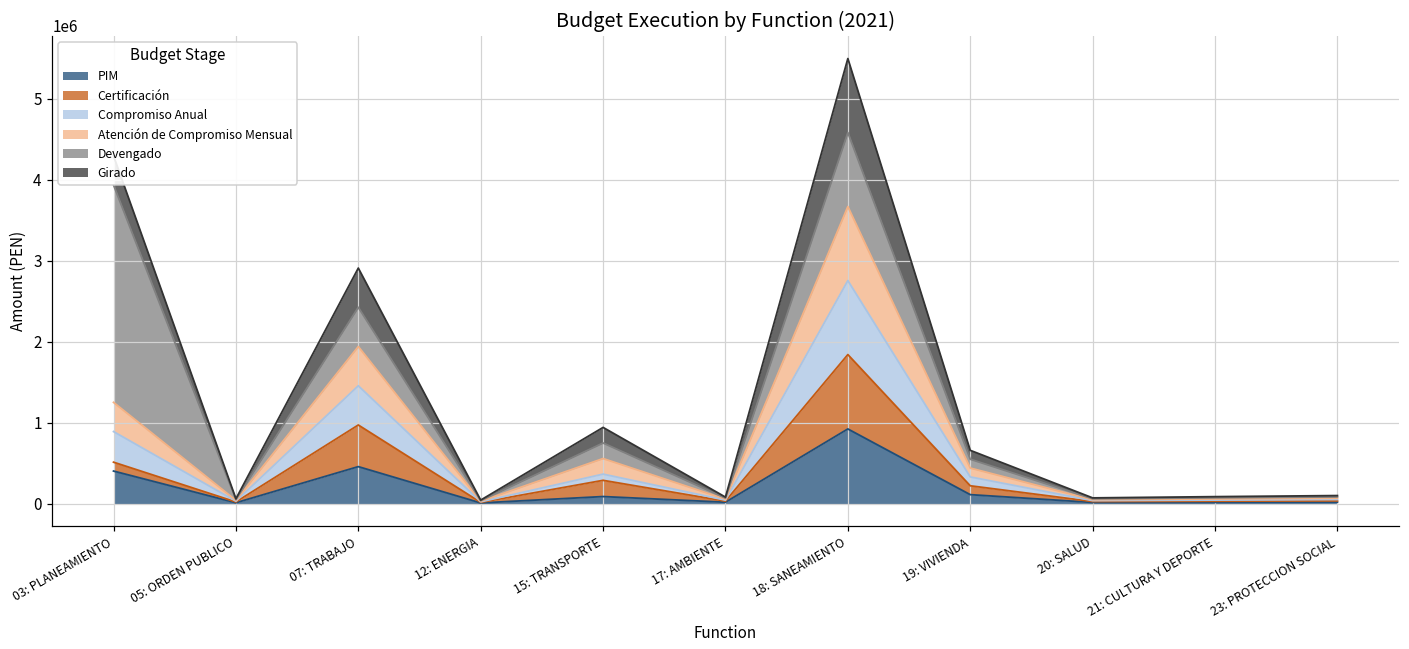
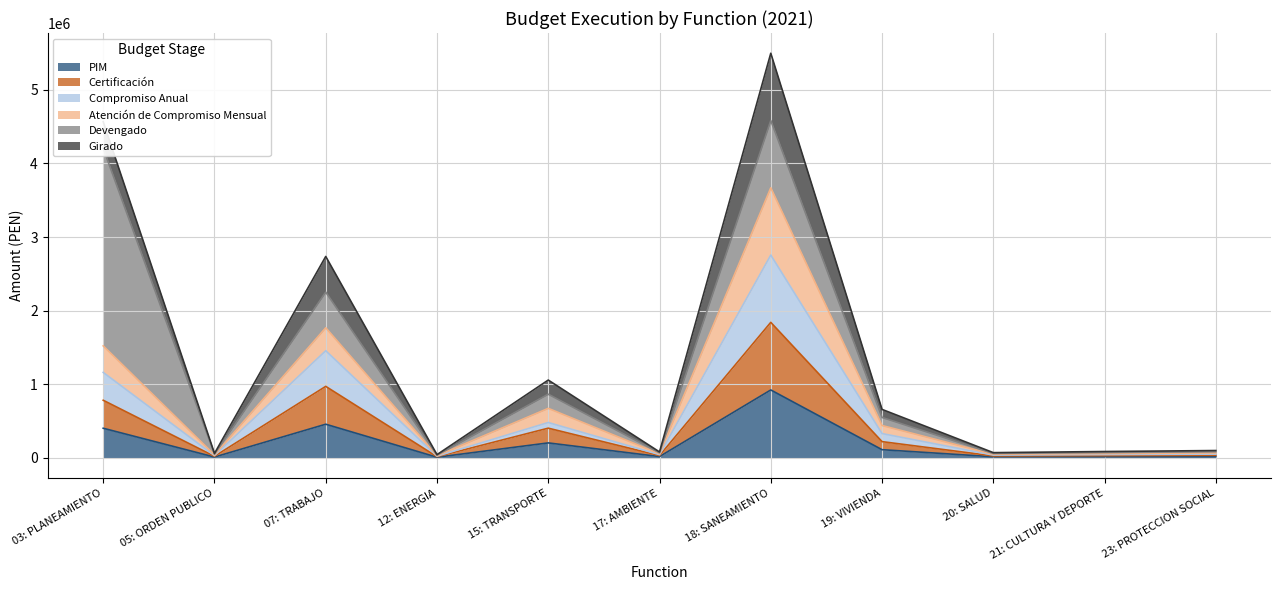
  {
    "PIM": {
      "03: PLANEAMIENTO": 400000,
      "07: TRABAJO": 500000,
-     "15: TRANSPORTE": 100000,
+     "15: TRANSPORTE": 200000,
      "18: SANEAMIENTO": 900000,
      "19: VIVIENDA": 100000
    },
    "Certificación": {
-     "03: PLANEAMIENTO": 100000,
+     "03: PLANEAMIENTO": 400000,
      "07: TRABAJO": 500000,
      "15: TRANSPORTE": 200000,
      "18: SANEAMIENTO": 900000,
      "19: VIVIENDA": 100000
    },
    "Compromiso Anual": {
      "03: PLANEAMIENTO": 400000,
      "07: TRABAJO": 500000,
      "15: TRANSPORTE": 100000,
      "18: SANEAMIENTO": 900000,
      "19: VIVIENDA": 100000
    },
    "Atención de Compromiso Mensual": {
      "03: PLANEAMIENTO": 400000,
-     "07: TRABAJO": 500000,
+     "07: TRABAJO": 300000,
      "15: TRANSPORTE": 200000,
      "18: SANEAMIENTO": 900000,
      "19: VIVIENDA": 100000
    },
    "Devengado": {
      "07: TRABAJO": 500000,
      "15: TRANSPORTE": 200000,
      "18: SANEAMIENTO": 900000,
      "19: VIVIENDA": 100000
    },
    "Girado": {
      "07: TRABAJO": 500000,
      "15: TRANSPORTE": 200000,
      "18: SANEAMIENTO": 900000,
      "19: VIVIENDA": 100000
    }
  }
